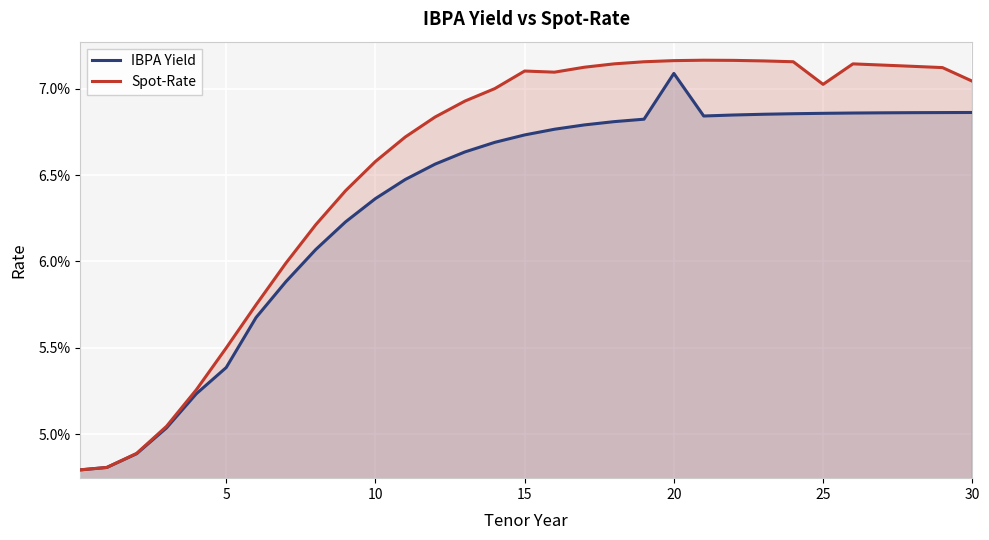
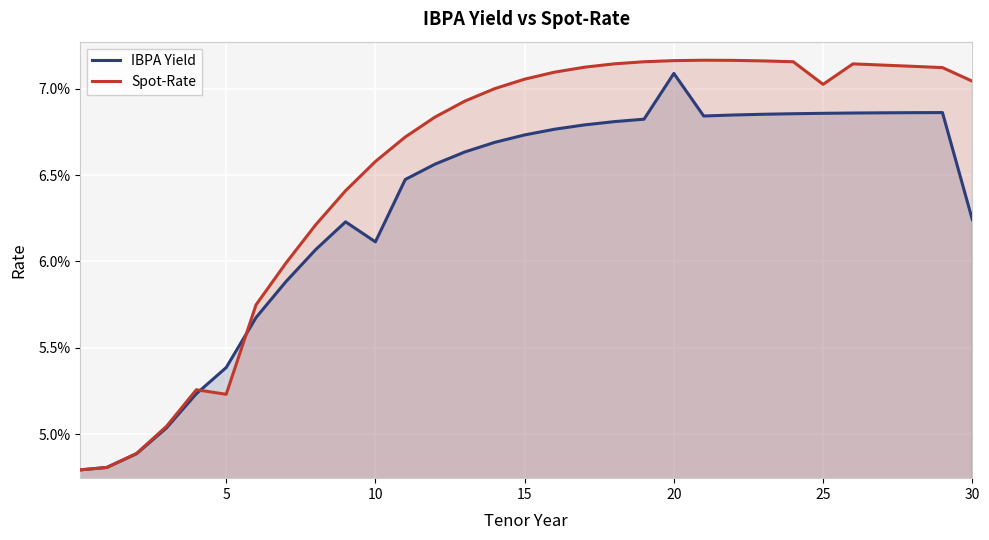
  {
    "IBPA Yield": {
      "5": "5.39%",
-     "10": "6.36%",
+     "10": "6.11%",
      "15": "6.73%",
      "20": "7.09%",
      "25": "6.86%",
-     "30": "6.86%"
+     "30": "6.24%"
    },
    "Spot-Rate": {
-     "5": "5.50%",
+     "5": "5.23%",
      "10": "6.58%",
-     "15": "7.10%",
+     "15": "7.06%",
      "20": "7.16%",
      "25": "7.03%",
      "30": "7.04%"
    }
  }
